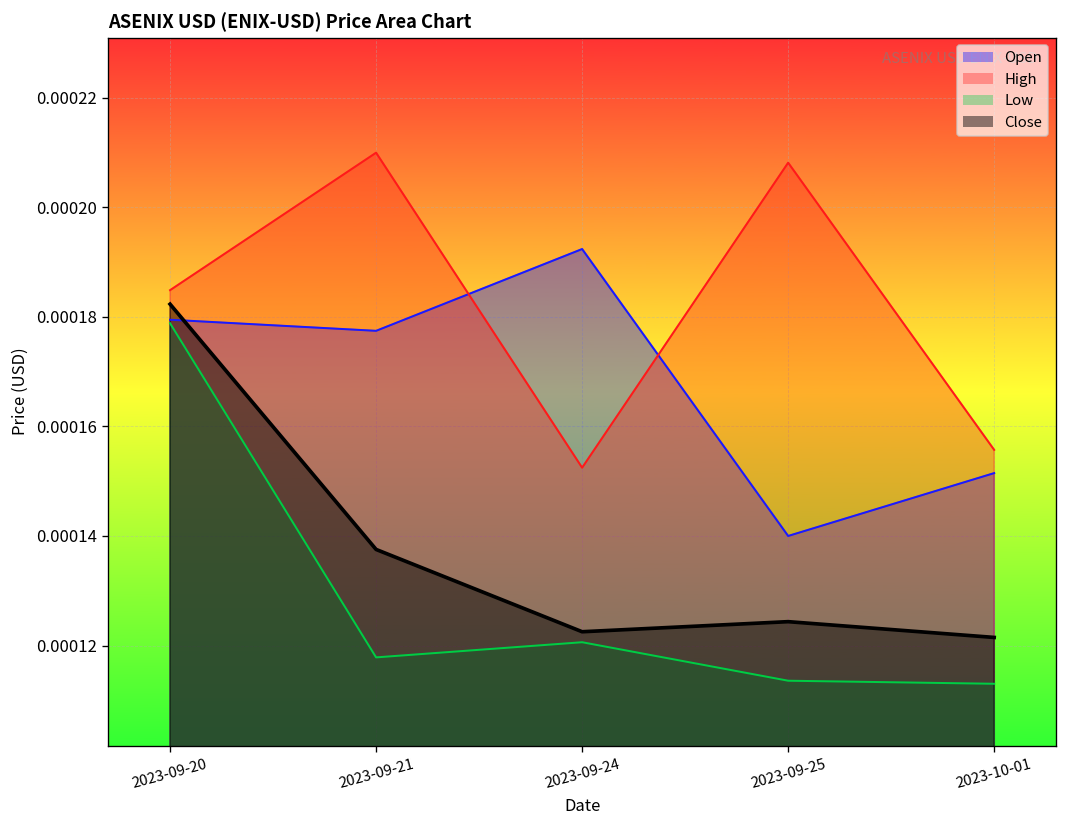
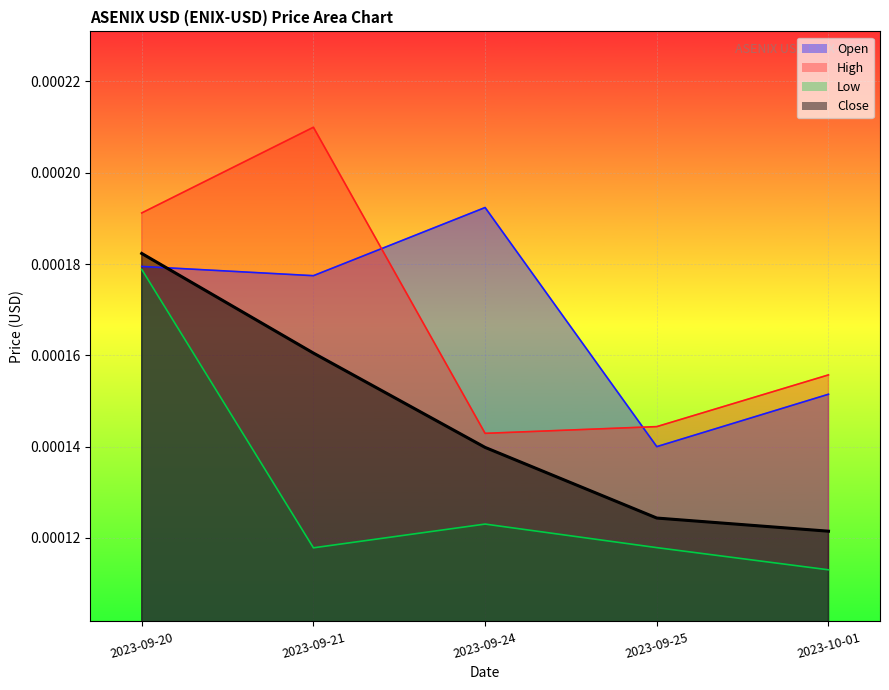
  {
    "Open": {
      "2023-09-20": 0.000179,
      "2023-09-21": 0.000177,
      "2023-09-24": 0.000192,
      "2023-09-25": 0.000140,
      "2023-10-01": 0.000151
    },
    "High": {
-     "2023-09-20": 0.000185,
+     "2023-09-20": 0.000191,
      "2023-09-21": 0.000210,
-     "2023-09-24": 0.000152,
-     "2023-09-25": 0.000208,
+     "2023-09-24": 0.000143,
+     "2023-09-25": 0.000144,
      "2023-10-01": 0.000156
    },
    "Low": {
      "2023-09-20": 0.000179,
      "2023-09-21": 0.000118,
-     "2023-09-24": 0.000121,
-     "2023-09-25": 0.000114,
+     "2023-09-24": 0.000123,
+     "2023-09-25": 0.000118,
      "2023-10-01": 0.000113
    },
    "Close": {
      "2023-09-20": 0.000182,
-     "2023-09-21": 0.000138,
-     "2023-09-24": 0.000123,
+     "2023-09-21": 0.000160,
+     "2023-09-24": 0.000140,
      "2023-09-25": 0.000124,
      "2023-10-01": 0.000121
    }
  }
